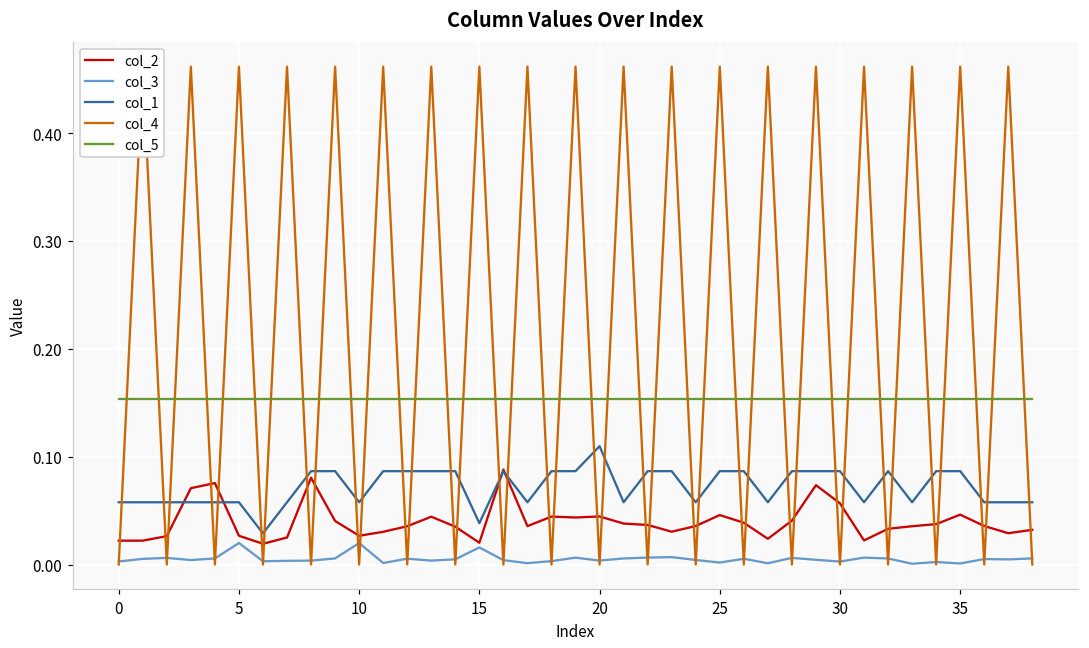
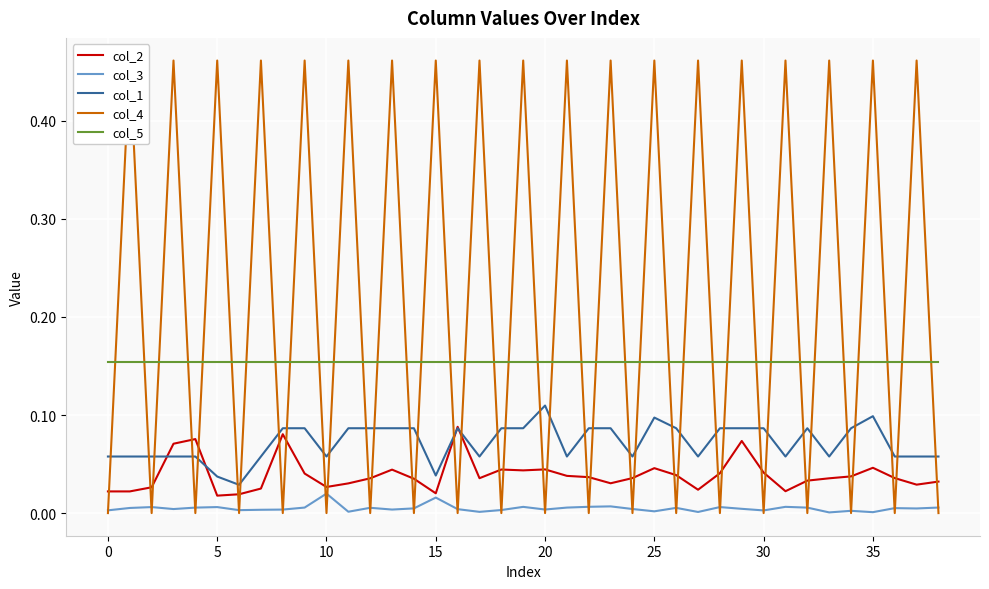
  {
    "col_2": {
      "0": 0.02,
-     "5": 0.03,
+     "5": 0.02,
      "10": 0.03,
      "15": 0.02,
      "20": 0.04,
      "25": 0.05,
-     "30": 0.06,
+     "30": 0.04,
      "35": 0.05
    },
    "col_3": {
      "0": 0.00,
-     "5": 0.02,
+     "5": 0.01,
      "10": 0.02,
      "15": 0.02,
      "20": 0.00,
      "25": 0.00,
      "30": 0.00,
      "35": 0.00
    },
    "col_1": {
      "0": 0.06,
-     "5": 0.06,
+     "5": 0.04,
      "10": 0.06,
      "15": 0.04,
      "20": 0.11,
-     "25": 0.09,
+     "25": 0.10,
      "30": 0.09,
-     "35": 0.09
+     "35": 0.10
    },
    "col_4": {
      "0": 0.00,
      "5": 0.46,
      "10": 0.00,
      "15": 0.46,
      "20": 0.00,
      "25": 0.46,
      "30": 0.00,
      "35": 0.46
    },
    "col_5": {
      "0": 0.15,
      "5": 0.15,
      "10": 0.15,
      "15": 0.15,
      "20": 0.15,
      "25": 0.15,
      "30": 0.15,
      "35": 0.15
    }
  }
